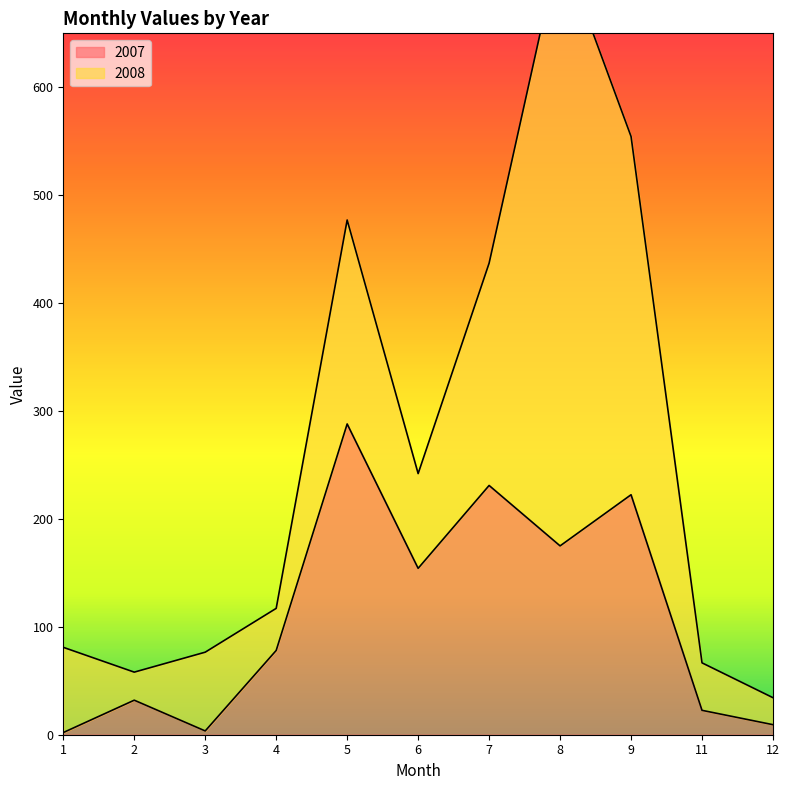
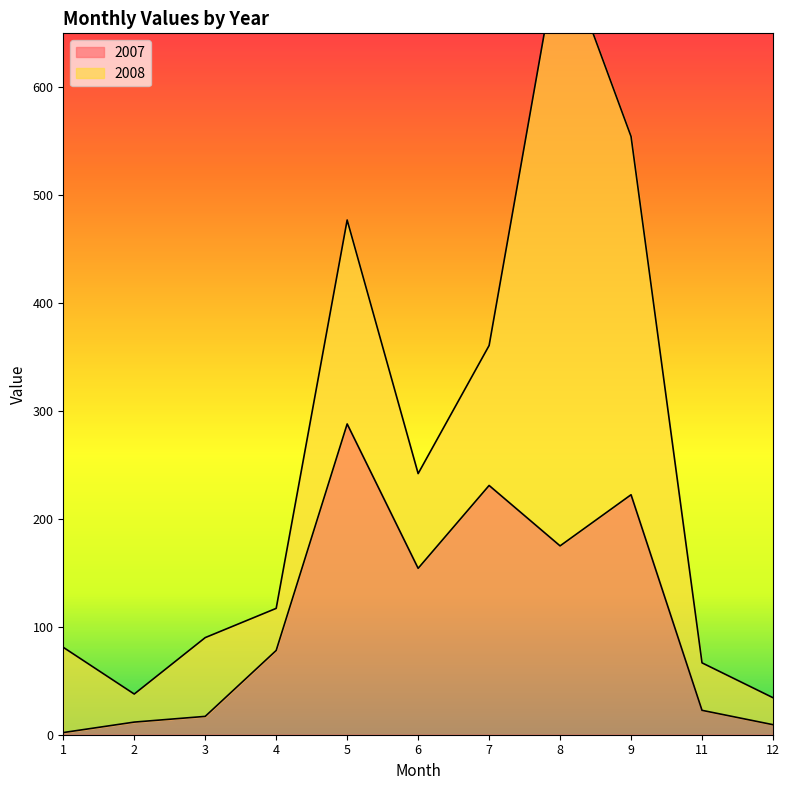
  {
    "2007": {
      "1": 2,
-     "2": 32,
-     "3": 4,
+     "2": 12,
+     "3": 17,
      "4": 78,
      "5": 288,
      "6": 154,
      "7": 231,
      "8": 175,
      "9": 222,
      "11": 23,
      "12": 9
    },
    "2008": {
      "1": 79,
      "2": 26,
      "3": 73,
      "4": 39,
      "5": 189,
      "6": 88,
-     "7": 206,
+     "7": 130,
      "9": 332,
      "11": 44,
      "12": 25
    }
  }
